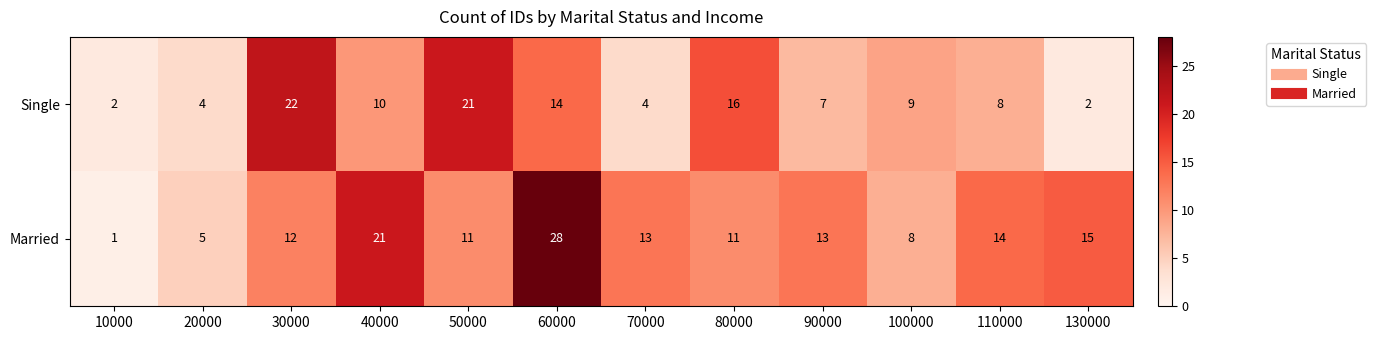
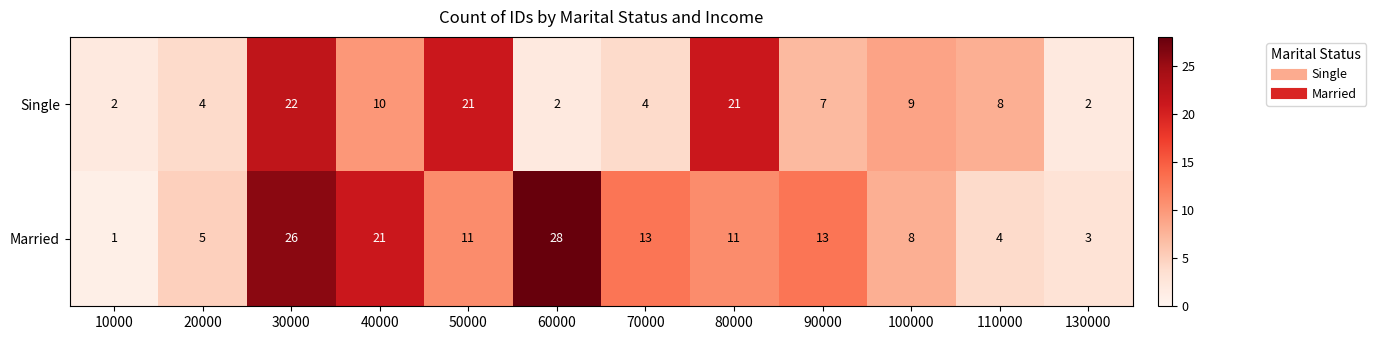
  {
    "Single": {
      "10000": 2,
      "20000": 4,
      "30000": 22,
      "40000": 10,
      "50000": 21,
-     "60000": 14,
+     "60000": 2,
      "70000": 4,
-     "80000": 16,
+     "80000": 21,
      "90000": 7,
      "100000": 9,
      "110000": 8,
      "130000": 2
    },
    "Married": {
      "10000": 1,
      "20000": 5,
-     "30000": 12,
+     "30000": 26,
      "40000": 21,
      "50000": 11,
      "60000": 28,
      "70000": 13,
      "80000": 11,
      "90000": 13,
      "100000": 8,
-     "110000": 14,
-     "130000": 15
+     "110000": 4,
+     "130000": 3
    }
  }
